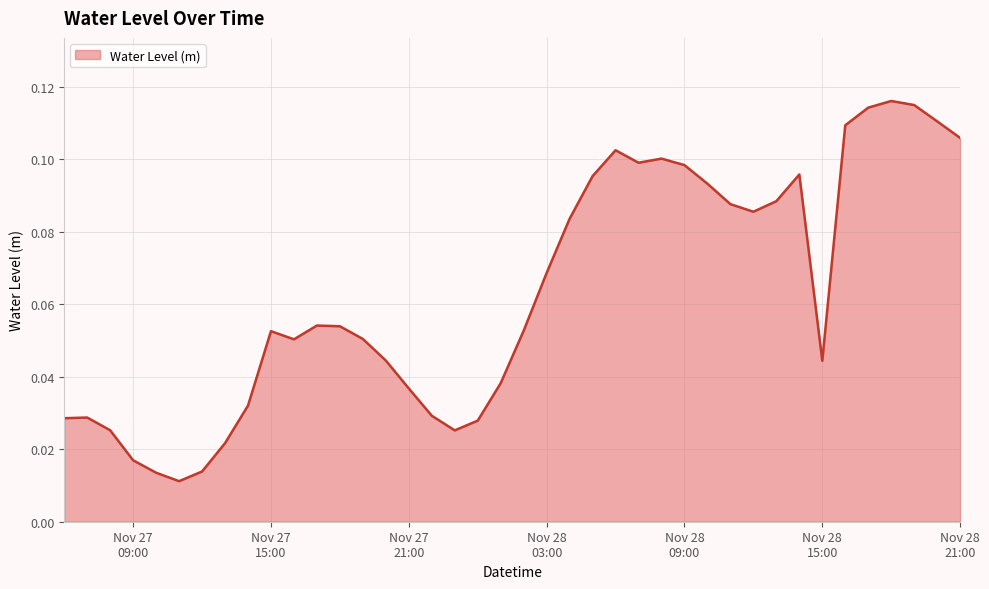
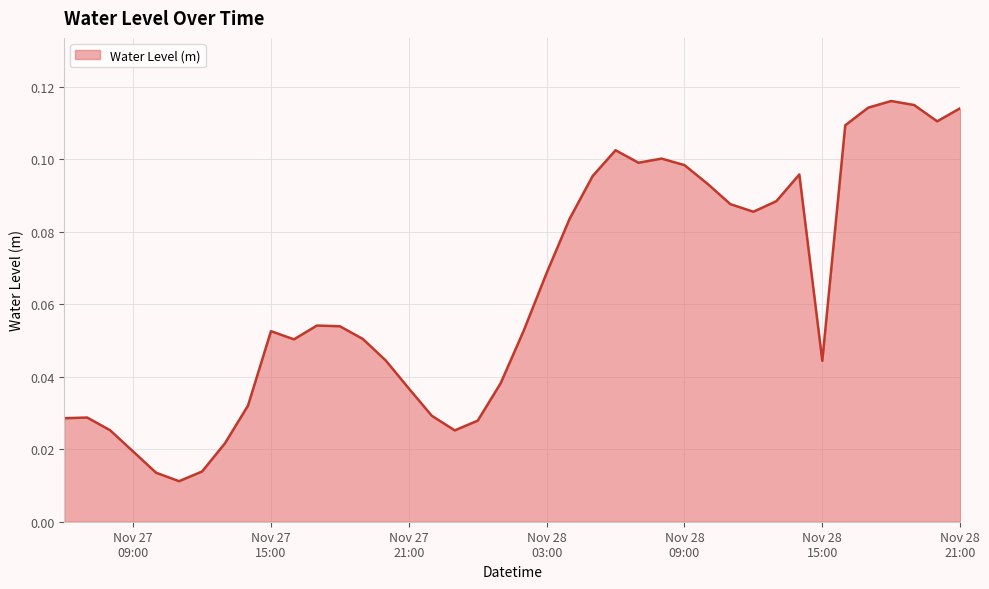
  {
-   "Nov 27 09:00": 0.017,
+   "Nov 27 09:00": 0.019,
    "Nov 27 15:00": 0.053,
    "Nov 27 21:00": 0.037,
    "Nov 28 03:00": 0.069,
    "Nov 28 09:00": 0.098,
    "Nov 28 15:00": 0.044,
-   "Nov 28 21:00": 0.106
+   "Nov 28 21:00": 0.114
  }
